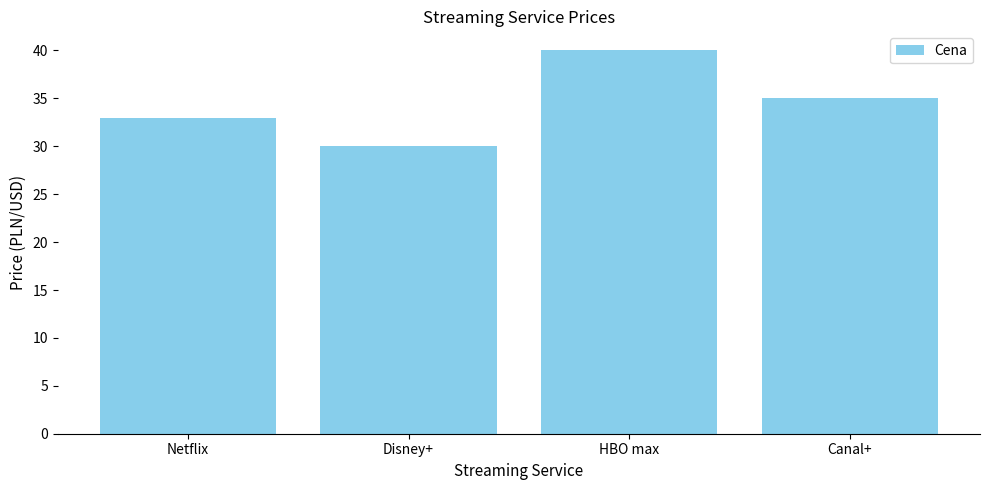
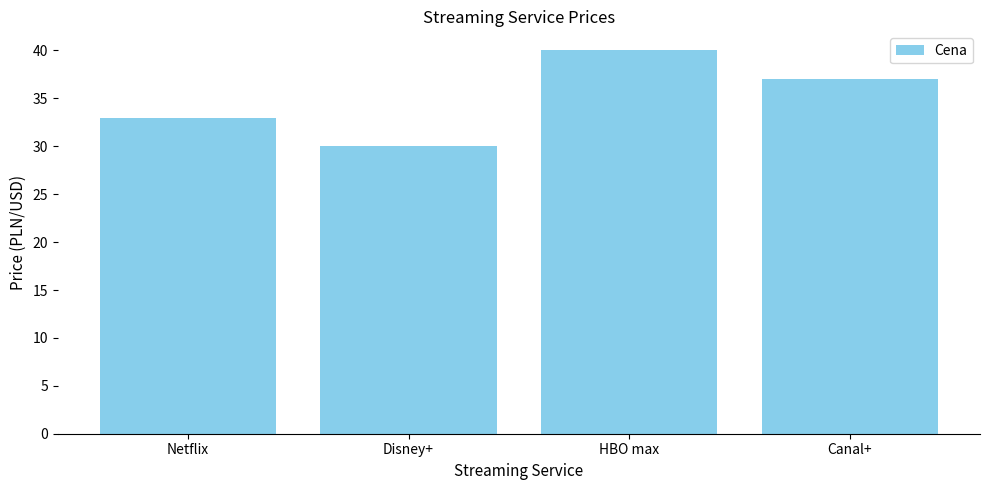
  {
    "Netflix": 33,
    "Disney+": 30,
    "HBO max": 40,
-   "Canal+": 35
+   "Canal+": 37
  }
